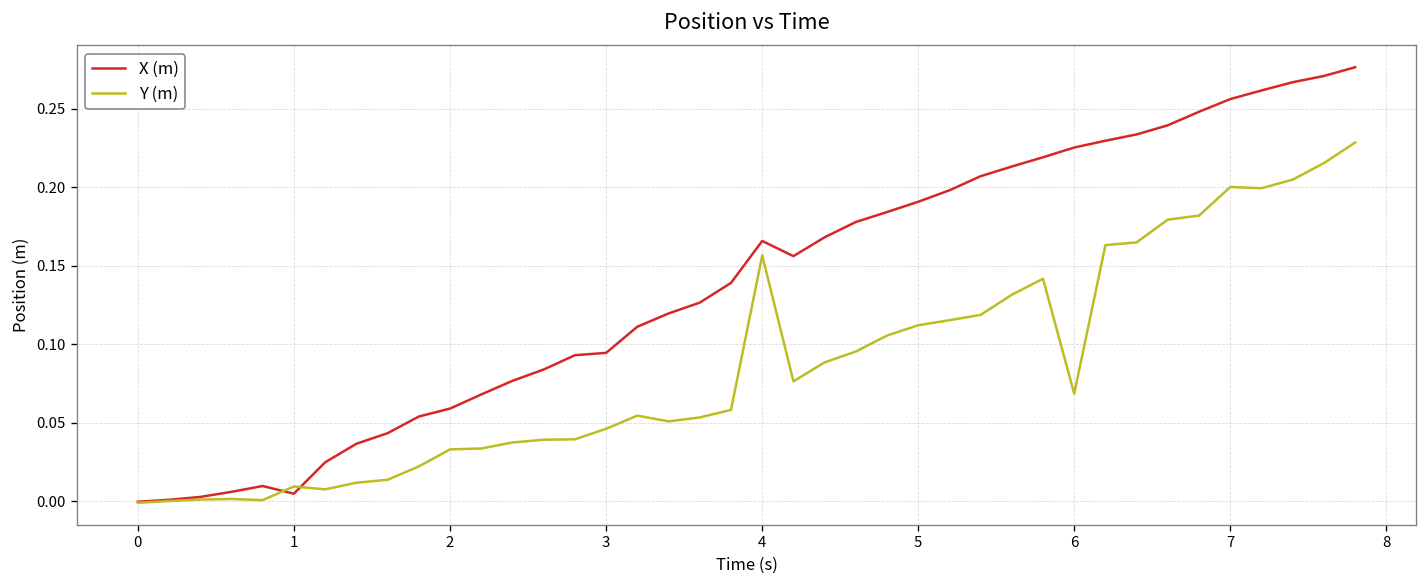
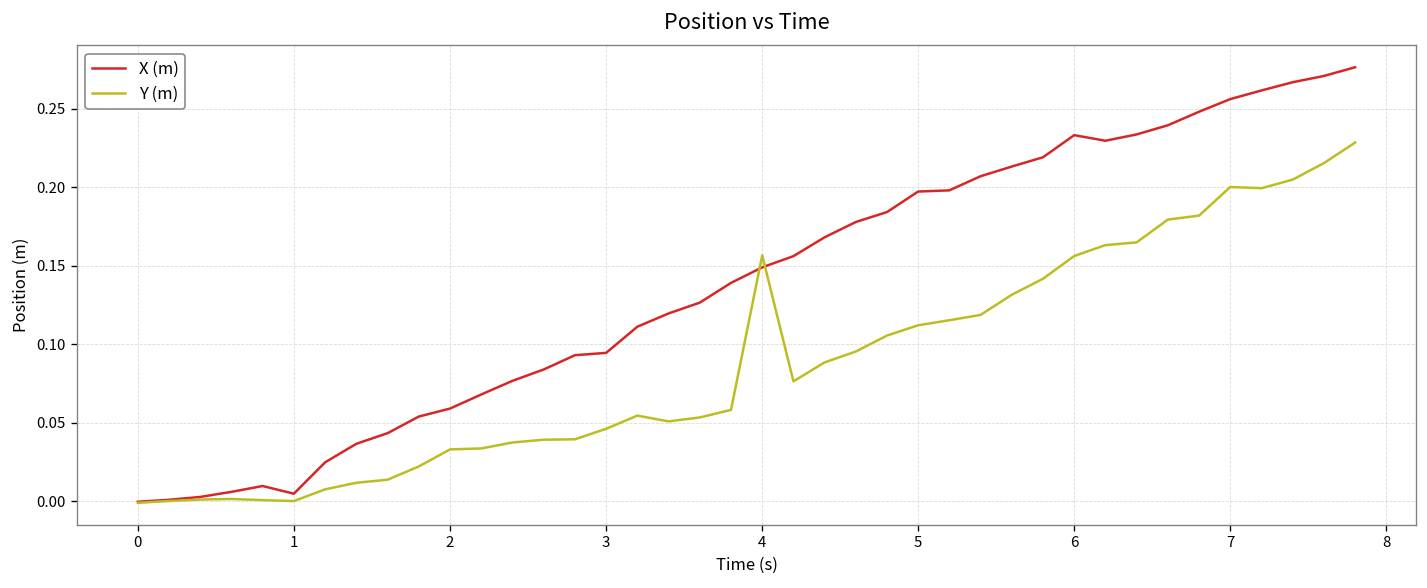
  {
    "X (m)": {
      "1": 0.005,
      "2": 0.059,
      "3": 0.095,
-     "4": 0.166,
-     "5": 0.191,
-     "6": 0.225,
+     "4": 0.149,
+     "5": 0.197,
+     "6": 0.233,
      "7": 0.256
    },
    "Y (m)": {
-     "1": 0.010,
+     "1": 0.000,
      "2": 0.033,
      "3": 0.046,
      "4": 0.157,
      "5": 0.112,
-     "6": 0.069,
+     "6": 0.156,
      "7": 0.200
    }
  }
